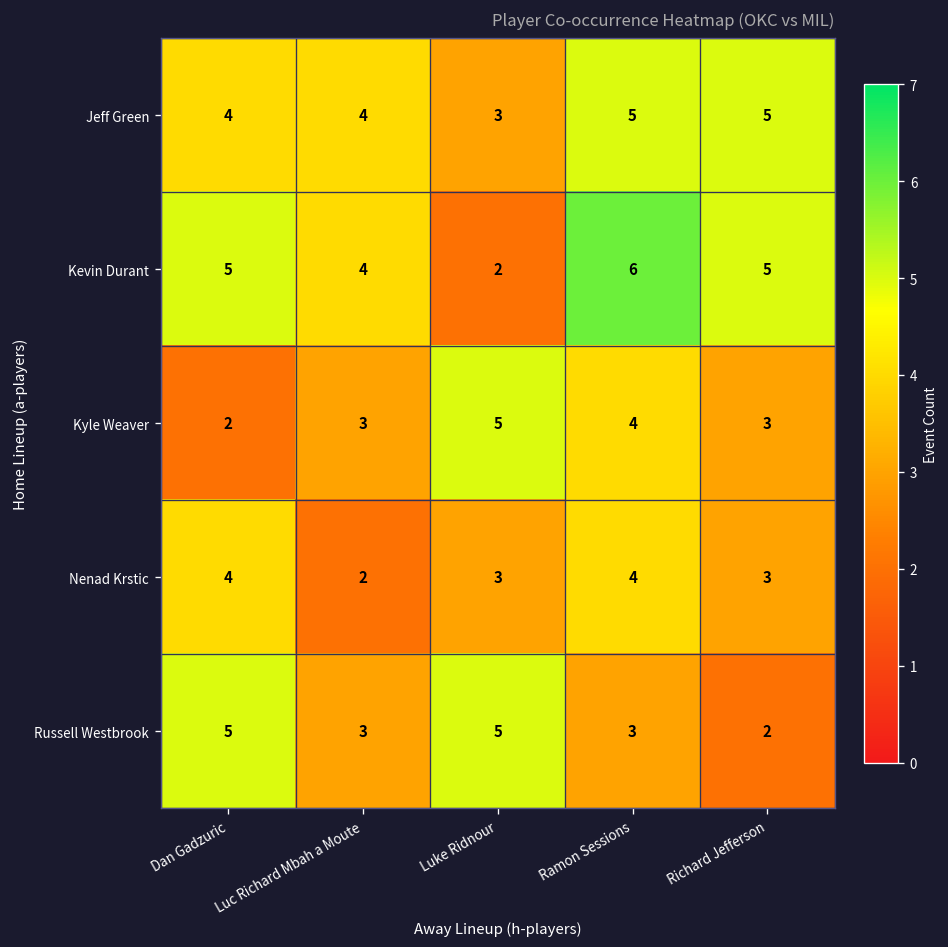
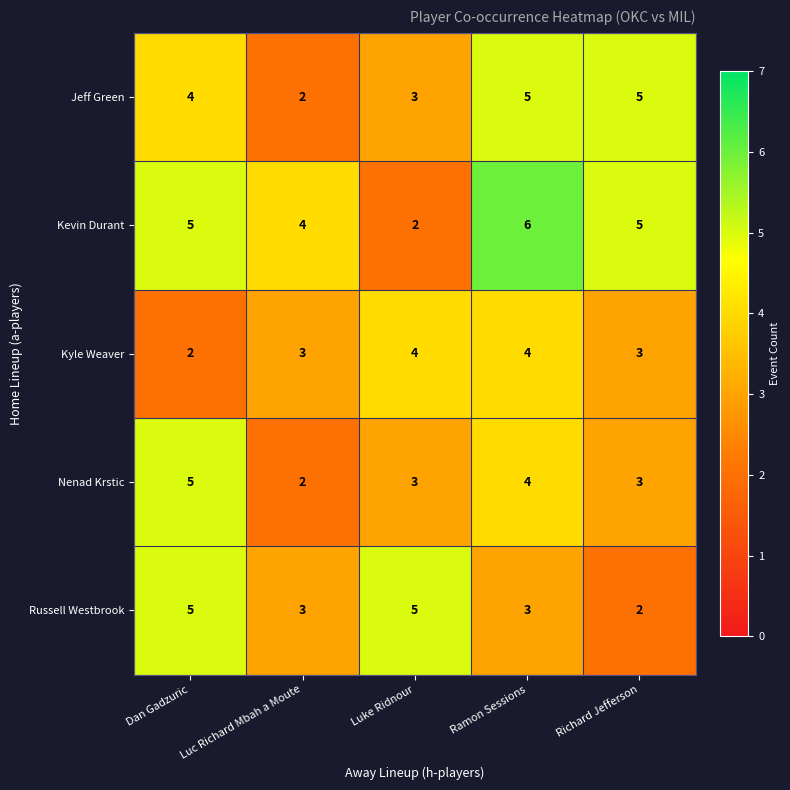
  {
    "Jeff Green": {
      "Dan Gadzuric": 4,
-     "Luc Richard Mbah a Moute": 4,
+     "Luc Richard Mbah a Moute": 2,
      "Luke Ridnour": 3,
      "Ramon Sessions": 5,
      "Richard Jefferson": 5
    },
    "Kevin Durant": {
      "Dan Gadzuric": 5,
      "Luc Richard Mbah a Moute": 4,
      "Luke Ridnour": 2,
      "Ramon Sessions": 6,
      "Richard Jefferson": 5
    },
    "Kyle Weaver": {
      "Dan Gadzuric": 2,
      "Luc Richard Mbah a Moute": 3,
-     "Luke Ridnour": 5,
+     "Luke Ridnour": 4,
      "Ramon Sessions": 4,
      "Richard Jefferson": 3
    },
    "Nenad Krstic": {
-     "Dan Gadzuric": 4,
+     "Dan Gadzuric": 5,
      "Luc Richard Mbah a Moute": 2,
      "Luke Ridnour": 3,
      "Ramon Sessions": 4,
      "Richard Jefferson": 3
    },
    "Russell Westbrook": {
      "Dan Gadzuric": 5,
      "Luc Richard Mbah a Moute": 3,
      "Luke Ridnour": 5,
      "Ramon Sessions": 3,
      "Richard Jefferson": 2
    }
  }
